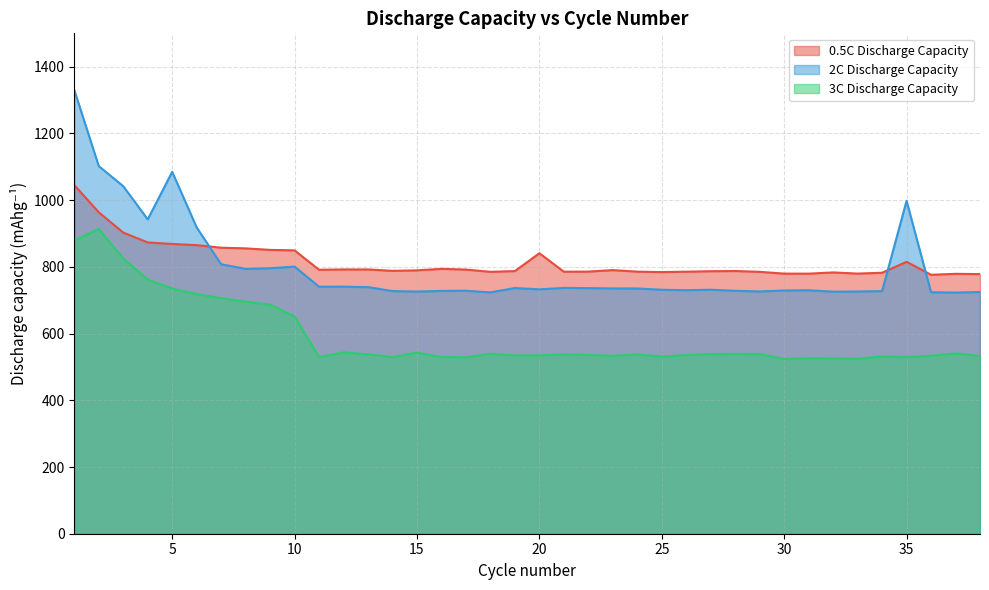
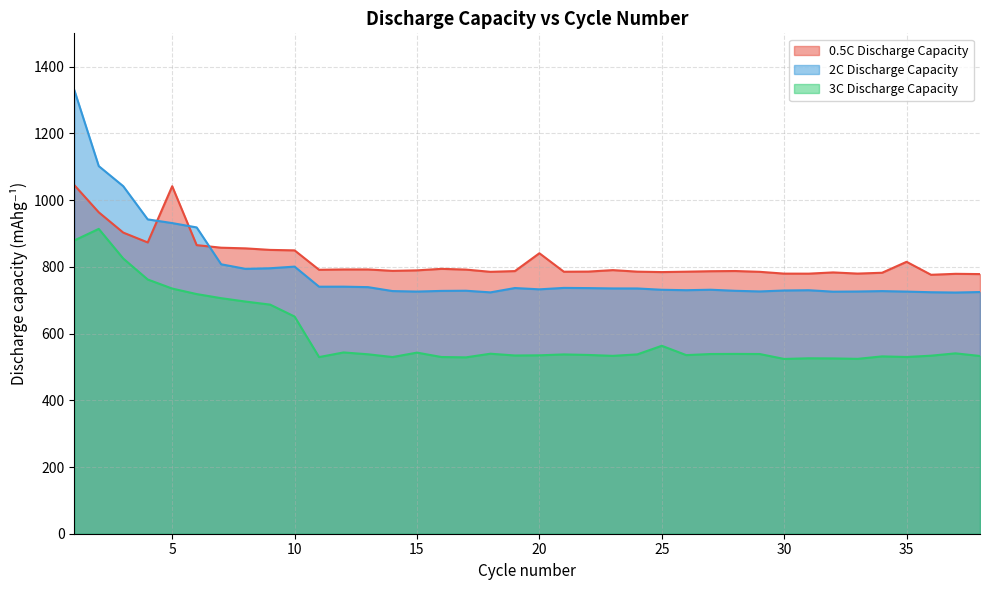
  {
    "0.5C Discharge Capacity": {
-     "5": 870,
+     "5": 1040,
      "10": 850,
      "15": 790,
      "20": 840,
      "25": 780,
      "30": 780,
      "35": 820
    },
    "2C Discharge Capacity": {
-     "5": 1080,
+     "5": 930,
      "10": 800,
      "15": 730,
      "20": 730,
      "25": 730,
      "30": 730,
-     "35": 1000
+     "35": 730
    },
    "3C Discharge Capacity": {
      "5": 730,
      "10": 650,
      "15": 540,
      "20": 530,
-     "25": 530,
+     "25": 560,
      "30": 520,
      "35": 530
    }
  }
